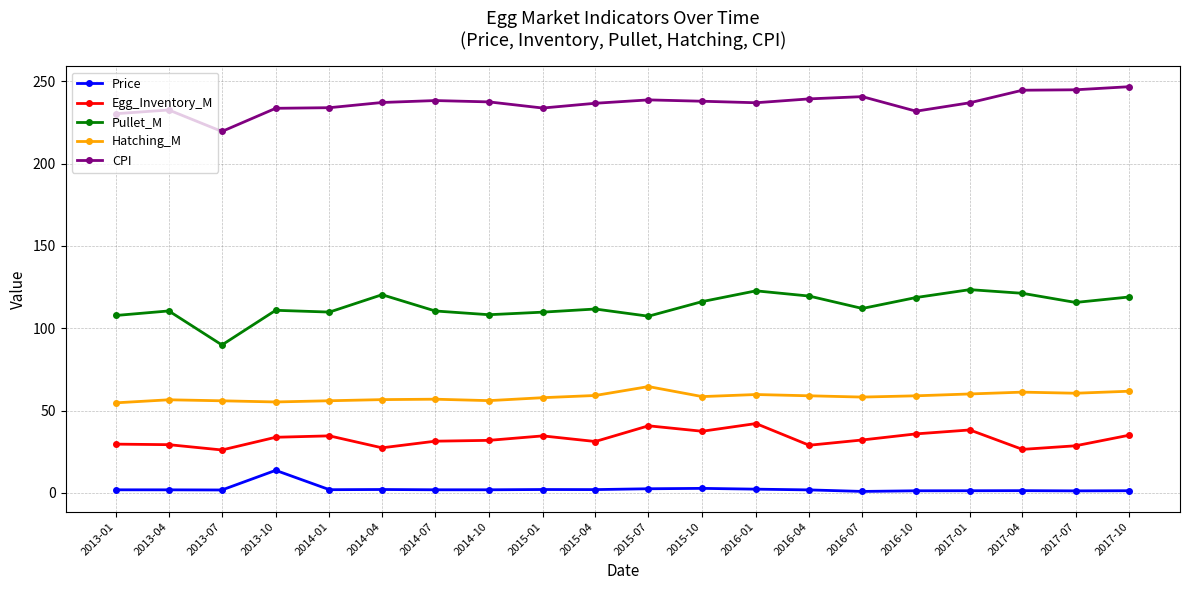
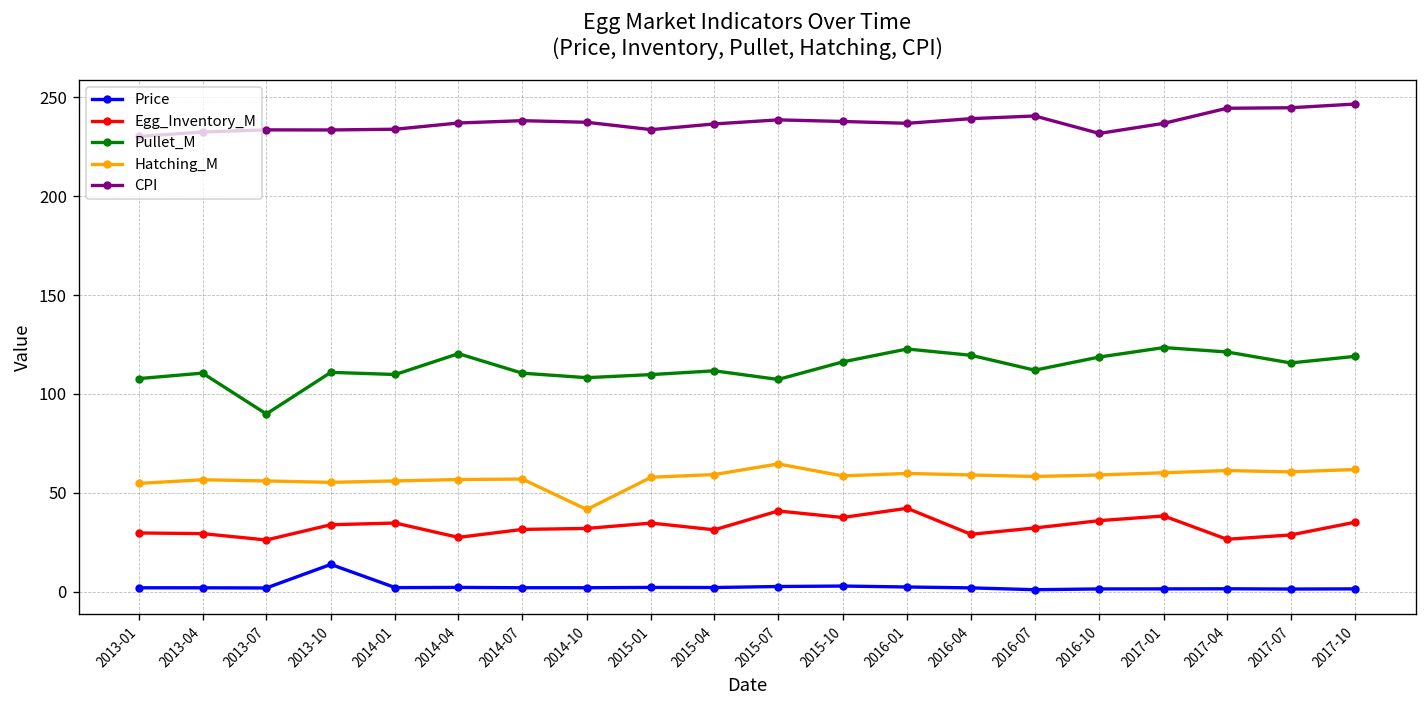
  {
    "Price": {
      "2013-01": 2,
      "2013-04": 2,
      "2013-07": 2,
      "2013-10": 14,
      "2014-01": 2,
      "2014-04": 2,
      "2014-07": 2,
      "2014-10": 2,
      "2015-01": 2,
      "2015-04": 2,
      "2015-07": 3,
      "2015-10": 3,
      "2016-01": 2,
      "2016-04": 2,
      "2016-07": 1,
      "2016-10": 1,
      "2017-01": 1,
      "2017-04": 1,
      "2017-07": 1,
      "2017-10": 1
    },
    "Egg_Inventory_M": {
      "2013-01": 30,
      "2013-04": 29,
      "2013-07": 26,
      "2013-10": 34,
      "2014-01": 35,
      "2014-04": 27,
      "2014-07": 31,
      "2014-10": 32,
      "2015-01": 35,
      "2015-04": 31,
      "2015-07": 41,
      "2015-10": 37,
      "2016-01": 42,
      "2016-04": 29,
      "2016-07": 32,
      "2016-10": 36,
      "2017-01": 38,
      "2017-04": 26,
      "2017-07": 29,
      "2017-10": 35
    },
    "Pullet_M": {
      "2013-01": 108,
      "2013-04": 111,
      "2013-07": 90,
      "2013-10": 111,
      "2014-01": 110,
      "2014-04": 120,
      "2014-07": 111,
      "2014-10": 108,
      "2015-01": 110,
      "2015-04": 112,
      "2015-07": 107,
      "2015-10": 116,
      "2016-01": 123,
      "2016-04": 120,
      "2016-07": 112,
      "2016-10": 119,
      "2017-01": 123,
      "2017-04": 121,
      "2017-07": 116,
      "2017-10": 119
    },
    "Hatching_M": {
      "2013-01": 55,
      "2013-04": 57,
      "2013-07": 56,
      "2013-10": 55,
      "2014-01": 56,
      "2014-04": 57,
      "2014-07": 57,
-     "2014-10": 56,
+     "2014-10": 42,
      "2015-01": 58,
      "2015-04": 59,
      "2015-07": 65,
      "2015-10": 59,
      "2016-01": 60,
      "2016-04": 59,
      "2016-07": 58,
      "2016-10": 59,
      "2017-01": 60,
      "2017-04": 61,
      "2017-07": 61,
      "2017-10": 62
    },
    "CPI": {
-     "2013-07": 219,
+     "2013-07": 234,
      "2013-10": 234,
      "2014-01": 234,
      "2014-04": 237,
      "2014-07": 238,
      "2014-10": 237,
      "2015-01": 234,
      "2015-04": 237,
      "2015-07": 239,
      "2015-10": 238,
      "2016-01": 237,
      "2016-04": 239,
      "2016-07": 241,
      "2016-10": 232,
      "2017-01": 237,
      "2017-04": 245,
      "2017-07": 245,
      "2017-10": 247
    }
  }
